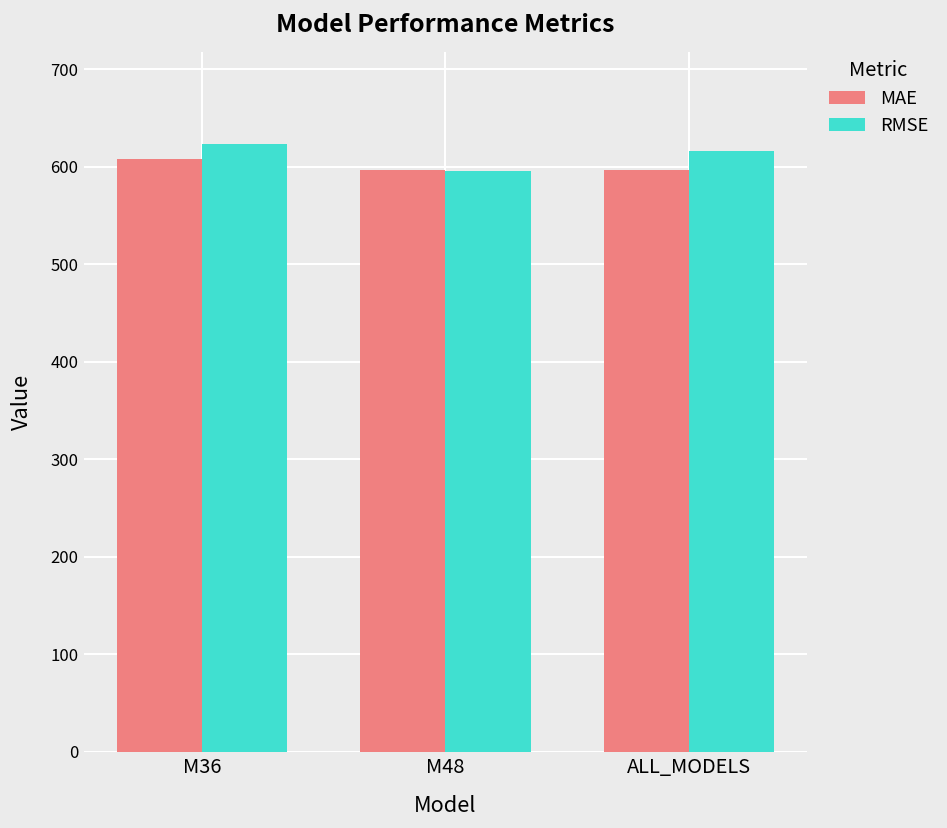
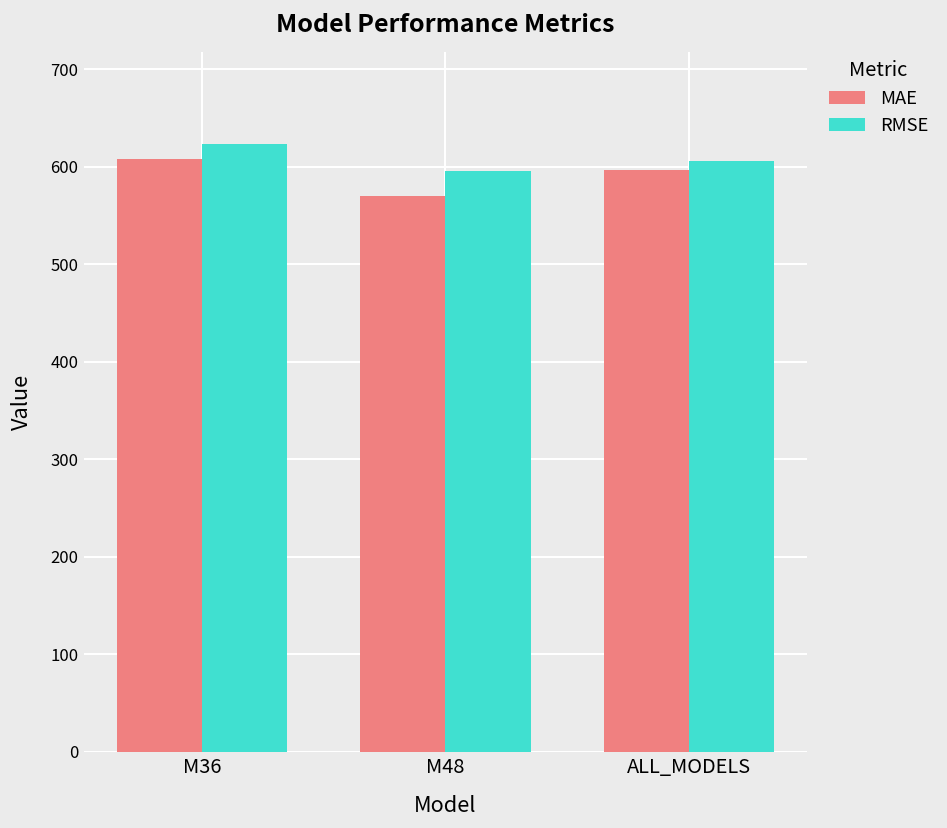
  {
    "MAE": {
      "M36": 610,
-     "M48": 600,
+     "M48": 570,
      "ALL_MODELS": 600
    },
    "RMSE": {
      "M36": 620,
      "M48": 600,
-     "ALL_MODELS": 620
+     "ALL_MODELS": 610
    }
  }
